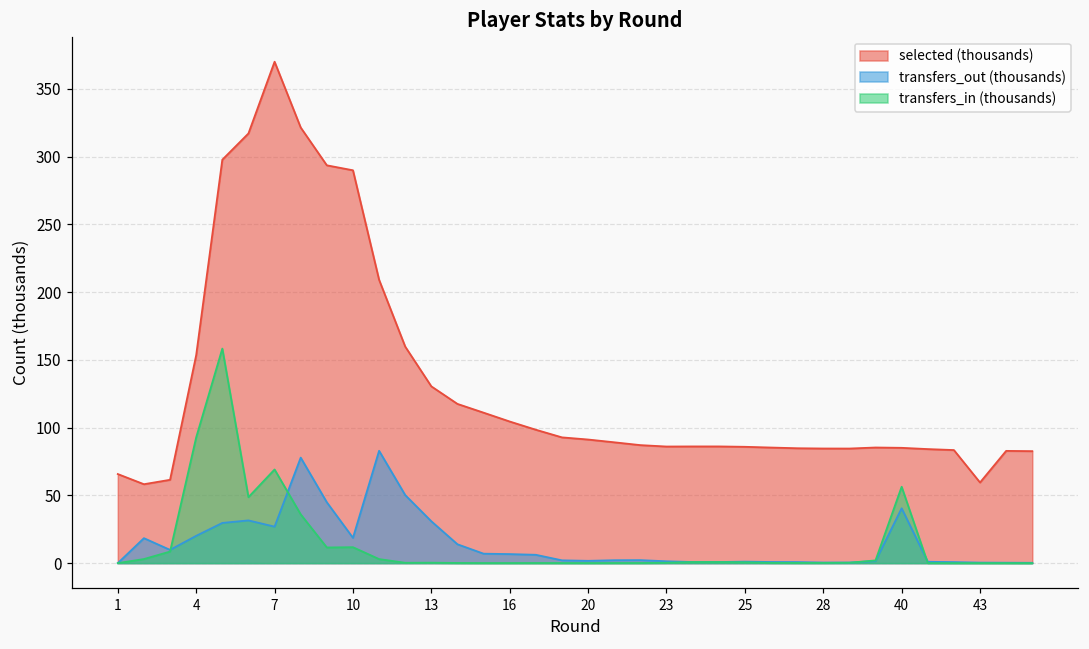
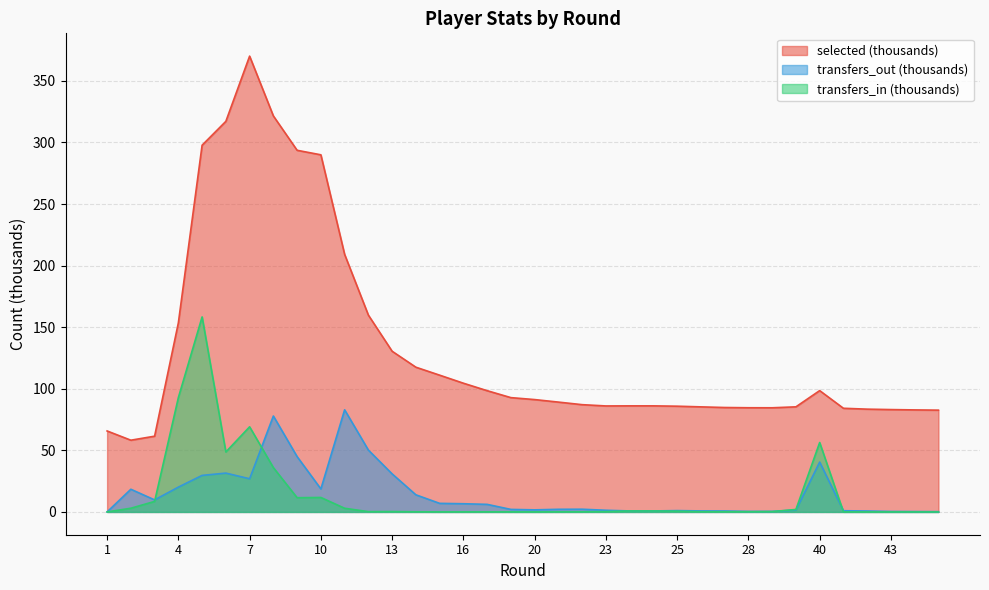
  {
    "selected (thousands)": {
-     "40": 85,
-     "43": 60
+     "40": 99,
+     "43": 83
    },
    "transfers_out (thousands)": {
      "40": 40
    },
    "transfers_in (thousands)": {
      "40": 56
    }
  }
